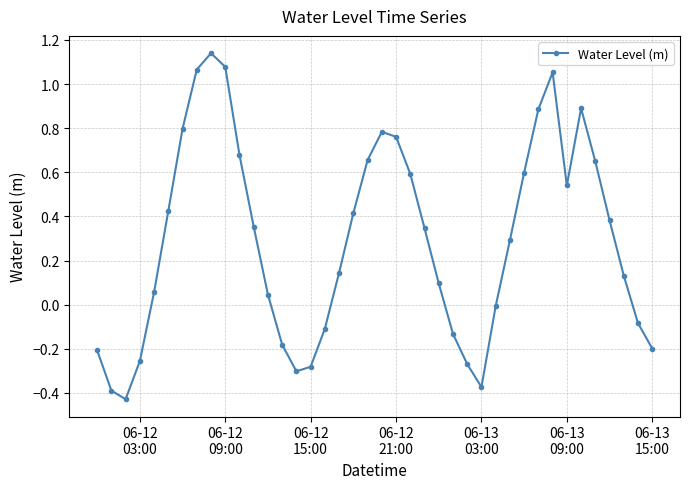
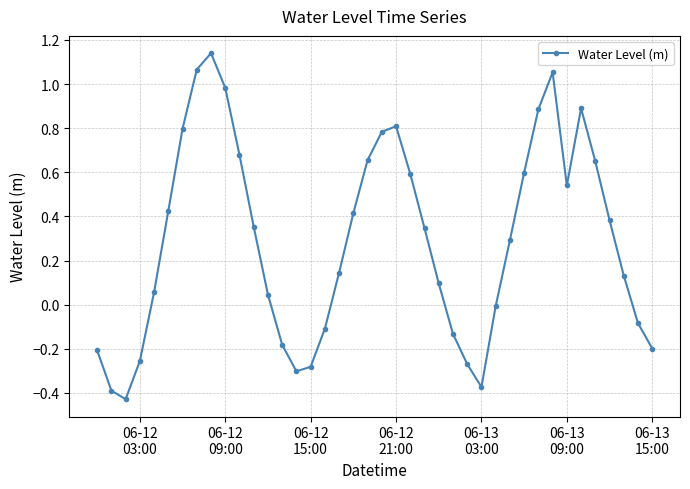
  {
    "06-12 03:00": -0.26,
-   "06-12 09:00": 1.08,
+   "06-12 09:00": 0.98,
    "06-12 15:00": -0.28,
-   "06-12 21:00": 0.76,
+   "06-12 21:00": 0.81,
    "06-13 03:00": -0.37,
    "06-13 09:00": 0.54,
    "06-13 15:00": -0.20
  }
